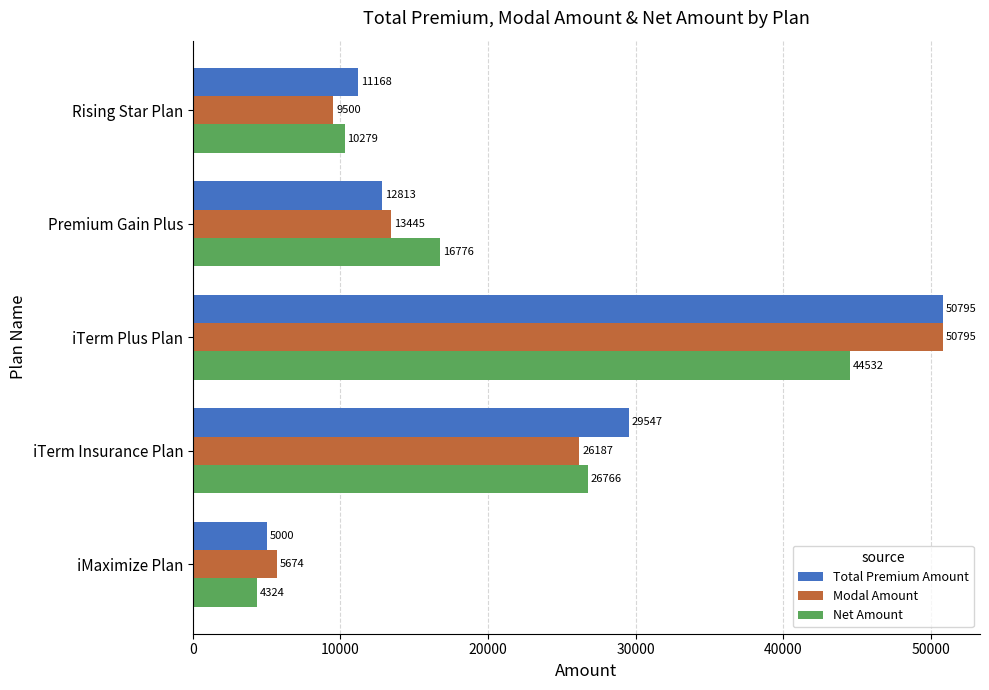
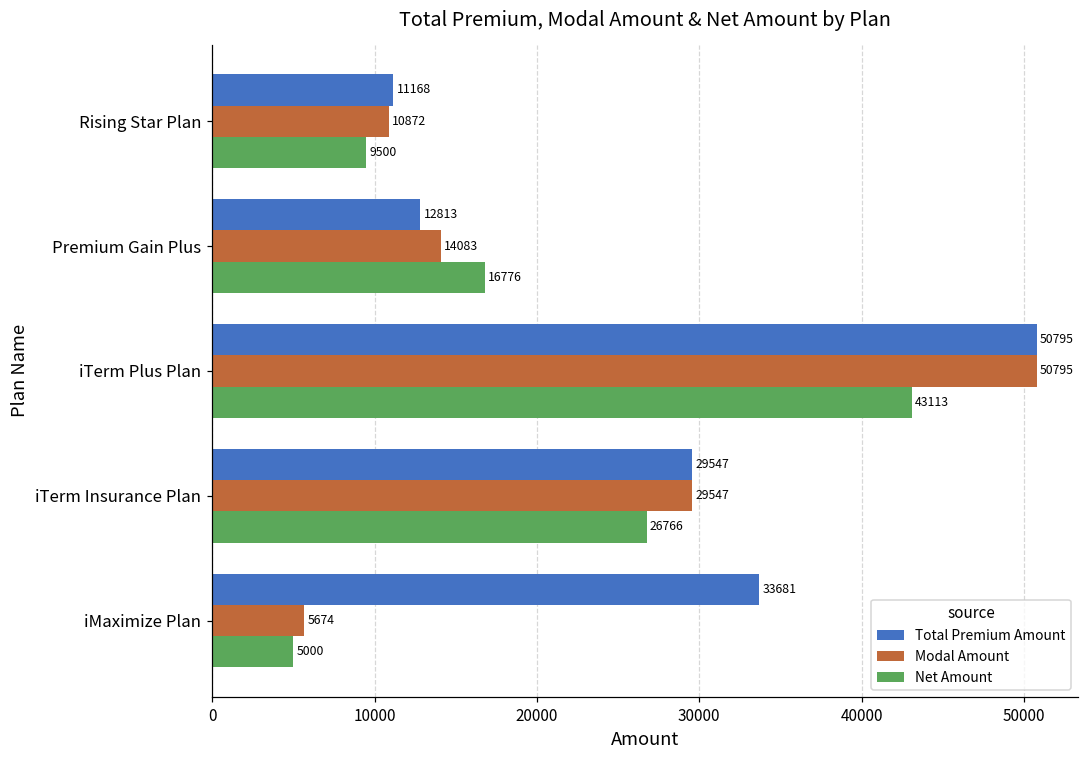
  {
    "Total Premium Amount": {
      "Rising Star Plan": 11168,
      "Premium Gain Plus": 12813,
      "iTerm Plus Plan": 50795,
      "iTerm Insurance Plan": 29547,
-     "iMaximize Plan": 5000
+     "iMaximize Plan": 33681
    },
    "Modal Amount": {
-     "Rising Star Plan": 9500,
-     "Premium Gain Plus": 13445,
+     "Rising Star Plan": 10872,
+     "Premium Gain Plus": 14083,
      "iTerm Plus Plan": 50795,
-     "iTerm Insurance Plan": 26187,
+     "iTerm Insurance Plan": 29547,
      "iMaximize Plan": 5674
    },
    "Net Amount": {
-     "Rising Star Plan": 10279,
+     "Rising Star Plan": 9500,
      "Premium Gain Plus": 16776,
-     "iTerm Plus Plan": 44532,
+     "iTerm Plus Plan": 43113,
      "iTerm Insurance Plan": 26766,
-     "iMaximize Plan": 4324
+     "iMaximize Plan": 5000
    }
  }
